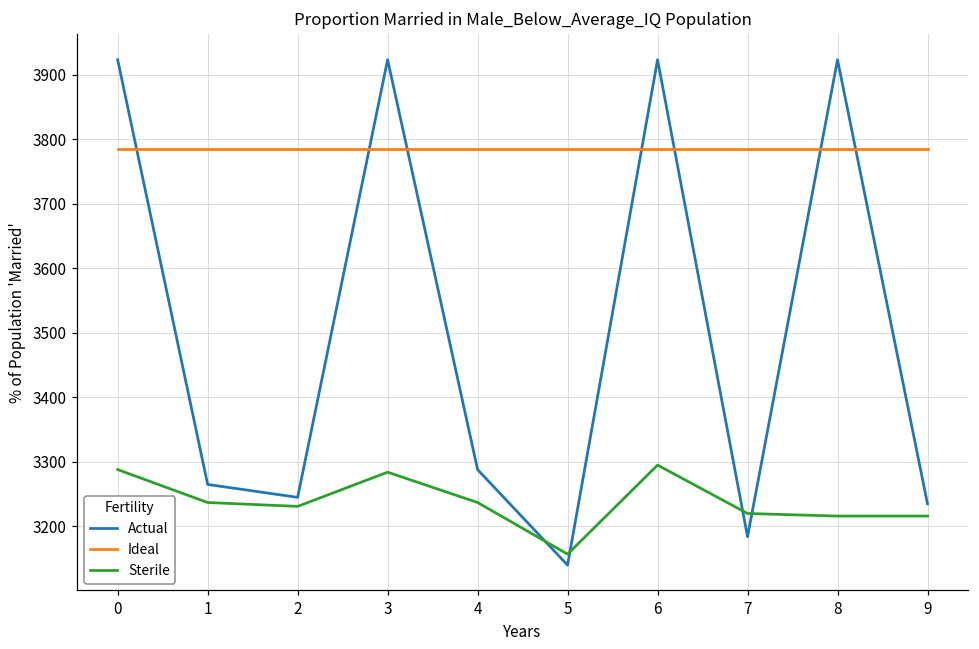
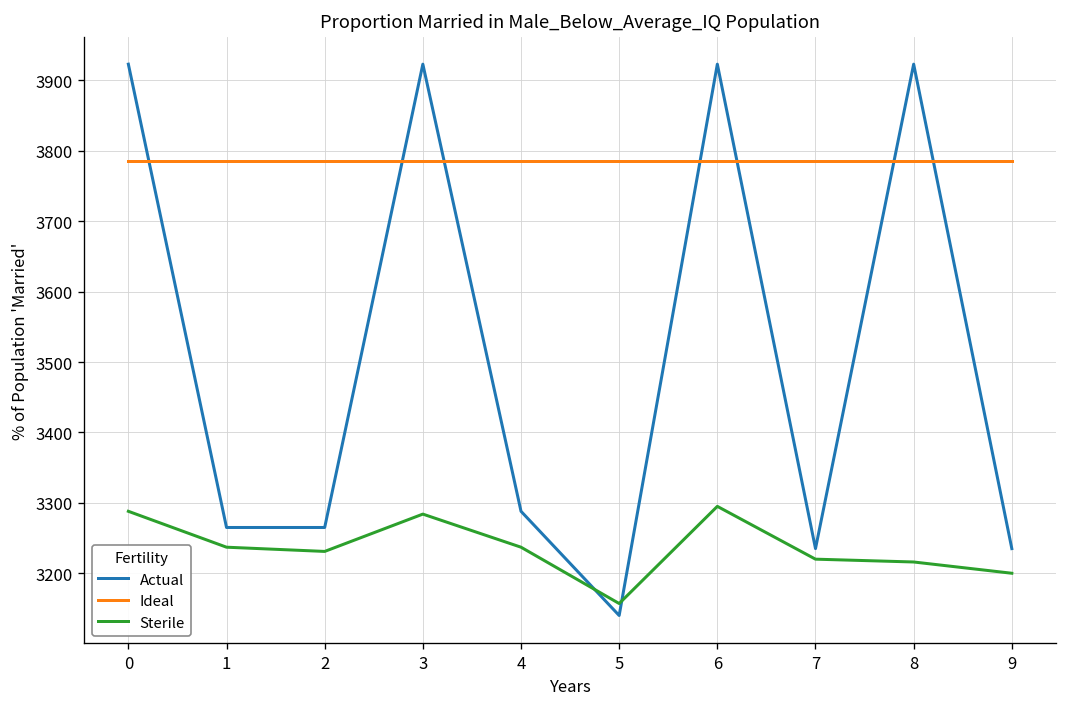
  {
    "Actual": {
      "0": 3920,
      "1": 3270,
-     "2": 3250,
+     "2": 3270,
      "3": 3920,
      "4": 3290,
      "5": 3140,
      "6": 3920,
-     "7": 3180,
+     "7": 3240,
      "8": 3920,
      "9": 3240
    },
    "Ideal": {
      "0": 3790,
      "1": 3790,
      "2": 3790,
      "3": 3790,
      "4": 3790,
      "5": 3790,
      "6": 3790,
      "7": 3790,
      "8": 3790,
      "9": 3790
    },
    "Sterile": {
      "0": 3290,
      "1": 3240,
      "2": 3230,
      "3": 3280,
      "4": 3240,
      "5": 3160,
      "6": 3300,
      "7": 3220,
      "8": 3220,
-     "9": 3220
+     "9": 3200
    }
  }
